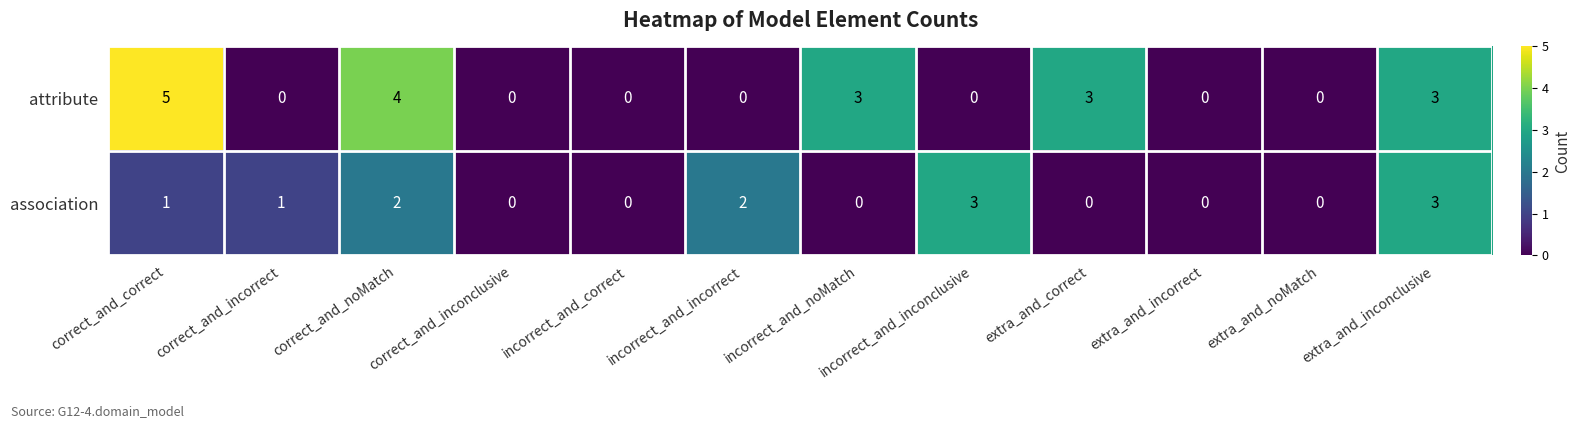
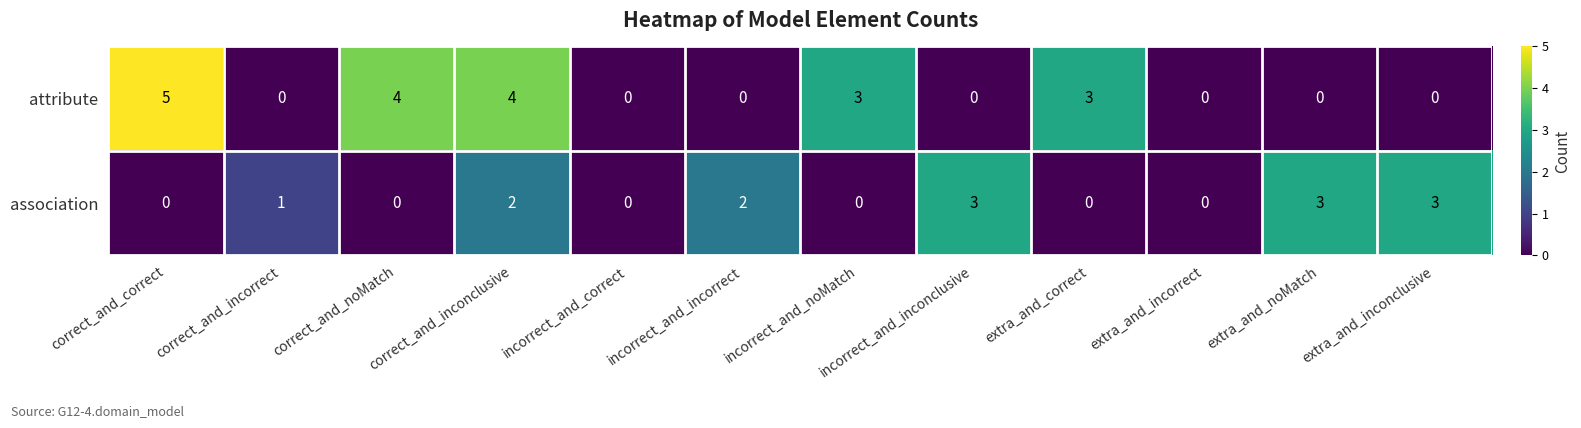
  {
    "attribute": {
      "correct_and_correct": 5,
      "correct_and_incorrect": 0,
      "correct_and_noMatch": 4,
-     "correct_and_inconclusive": 0,
+     "correct_and_inconclusive": 4,
      "incorrect_and_correct": 0,
      "incorrect_and_incorrect": 0,
      "incorrect_and_noMatch": 3,
      "incorrect_and_inconclusive": 0,
      "extra_and_correct": 3,
      "extra_and_incorrect": 0,
      "extra_and_noMatch": 0,
-     "extra_and_inconclusive": 3
+     "extra_and_inconclusive": 0
    },
    "association": {
-     "correct_and_correct": 1,
+     "correct_and_correct": 0,
      "correct_and_incorrect": 1,
-     "correct_and_noMatch": 2,
-     "correct_and_inconclusive": 0,
+     "correct_and_noMatch": 0,
+     "correct_and_inconclusive": 2,
      "incorrect_and_correct": 0,
      "incorrect_and_incorrect": 2,
      "incorrect_and_noMatch": 0,
      "incorrect_and_inconclusive": 3,
      "extra_and_correct": 0,
      "extra_and_incorrect": 0,
-     "extra_and_noMatch": 0,
+     "extra_and_noMatch": 3,
      "extra_and_inconclusive": 3
    }
  }
